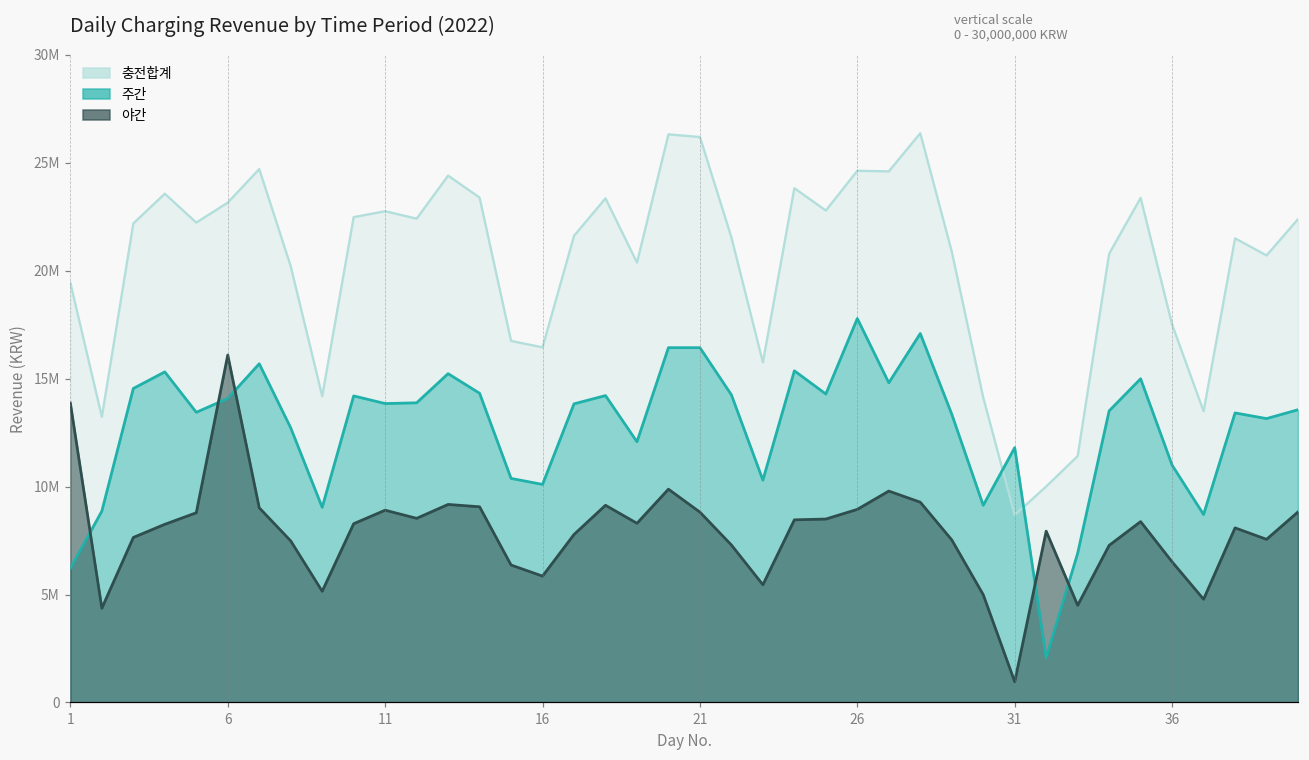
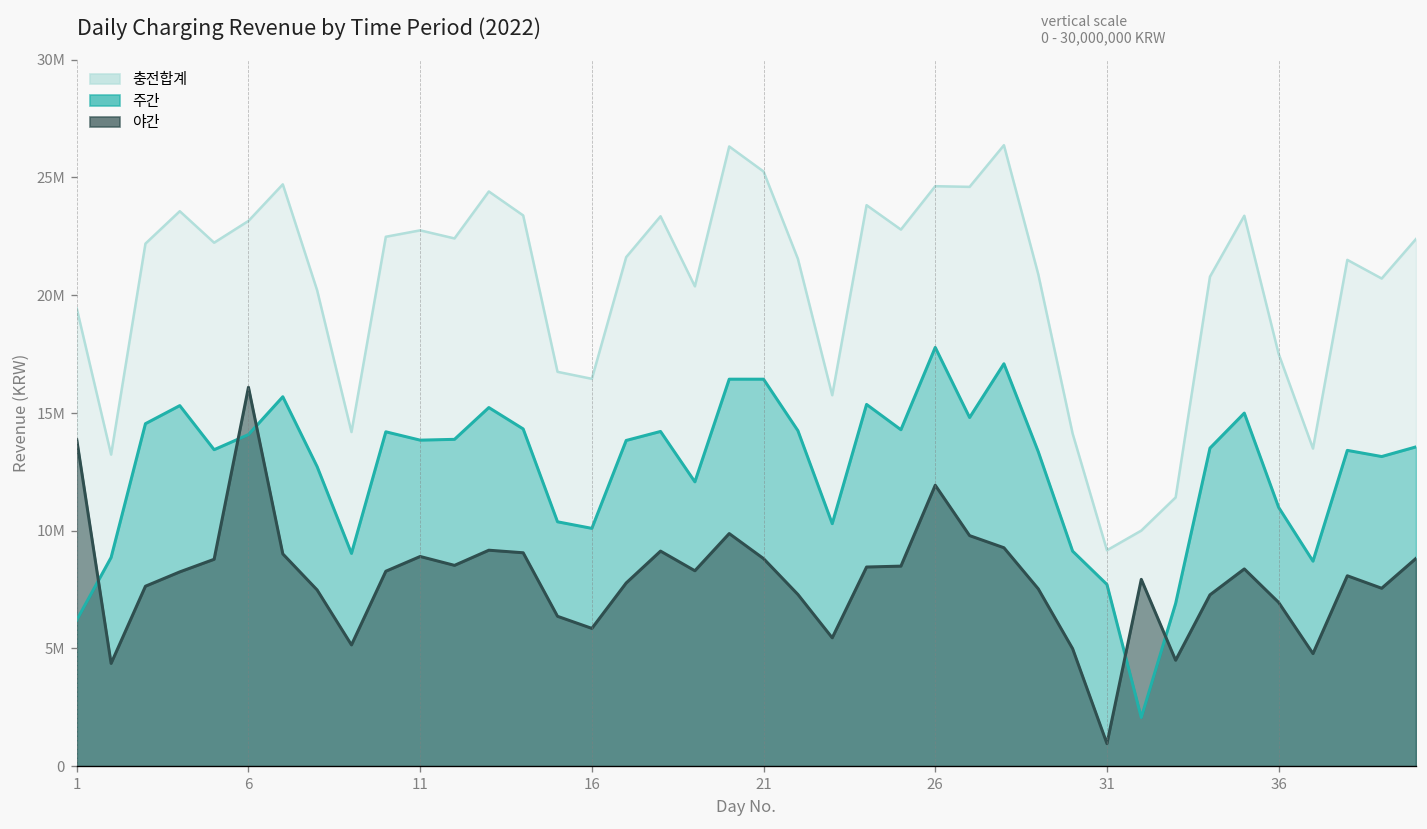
  {
    "충전합계": {
      "1": 19400000,
      "6": 23100000,
      "11": 22700000,
      "16": 16400000,
-     "21": 26200000,
+     "21": 25200000,
      "26": 24600000,
-     "31": 8700000,
+     "31": 9200000,
      "36": 17500000
    },
    "주간": {
      "1": 6200000,
      "6": 14100000,
      "11": 13800000,
      "16": 10100000,
      "21": 16400000,
      "26": 17800000,
-     "31": 11800000,
+     "31": 7700000,
      "36": 11000000
    },
    "야간": {
      "1": 13900000,
      "6": 16100000,
      "11": 8900000,
      "16": 5900000,
      "21": 8800000,
-     "26": 8900000,
+     "26": 11900000,
      "31": 1000000,
-     "36": 6500000
+     "36": 7000000
    }
  }
